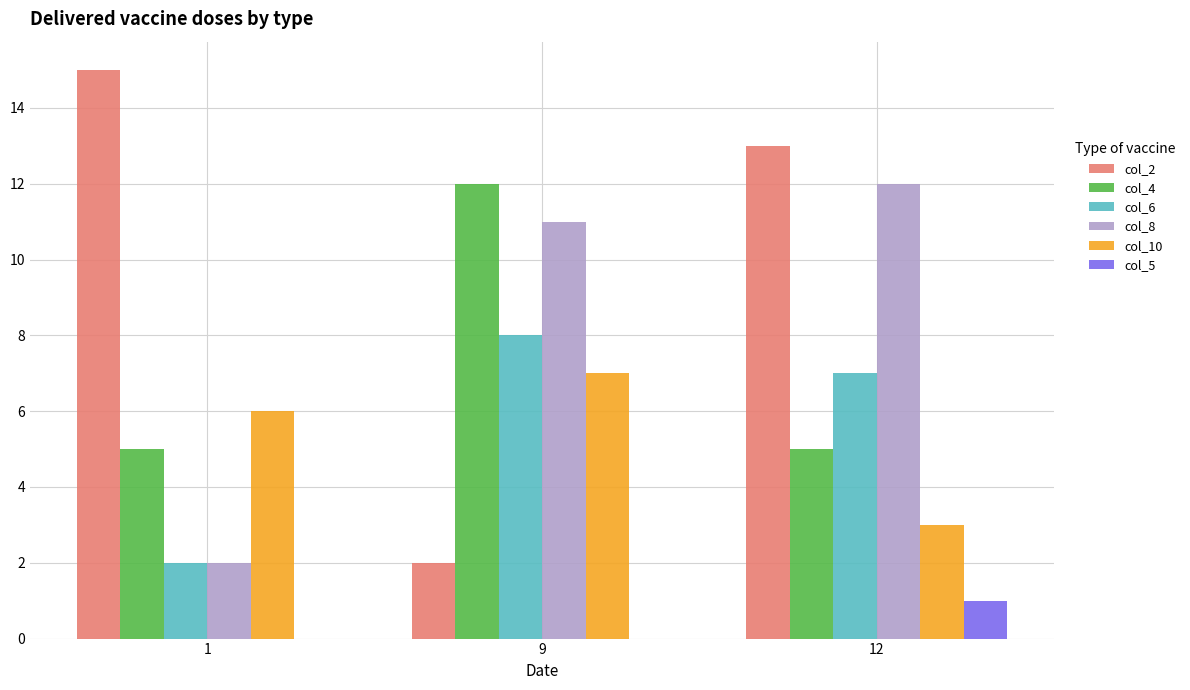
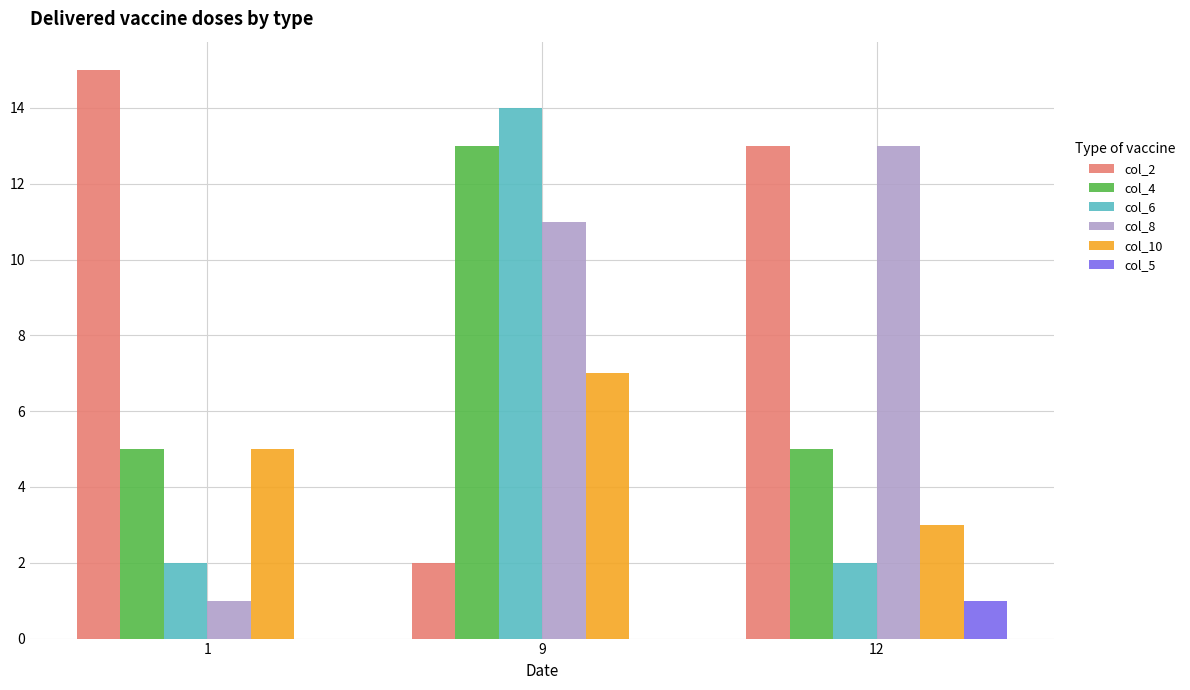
  {
    "col_2": {
      "1": 15,
      "9": 2,
      "12": 13
    },
    "col_4": {
      "1": 5,
-     "9": 12,
+     "9": 13,
      "12": 5
    },
    "col_6": {
      "1": 2,
-     "9": 8,
-     "12": 7
+     "9": 14,
+     "12": 2
    },
    "col_8": {
-     "1": 2,
+     "1": 1,
      "9": 11,
-     "12": 12
+     "12": 13
    },
    "col_10": {
-     "1": 6,
+     "1": 5,
      "9": 7,
      "12": 3
    },
    "col_5": {
      "1": 0,
      "9": 0,
      "12": 1
    }
  }
